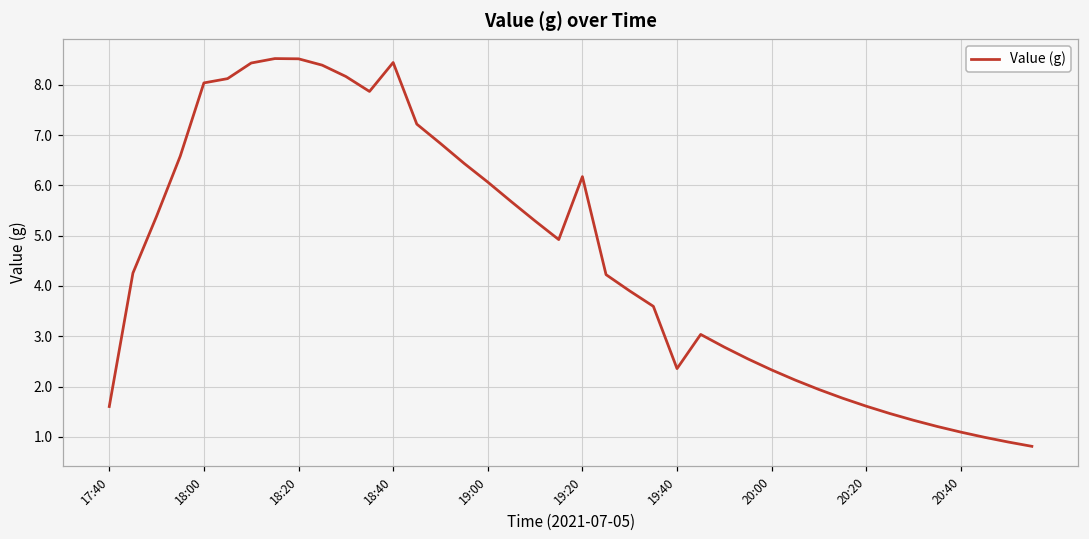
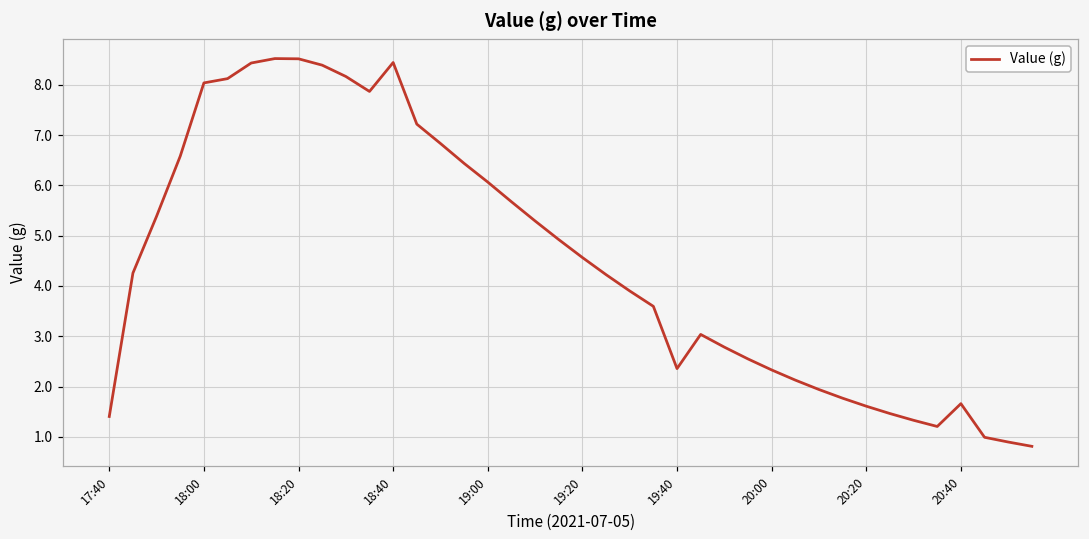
  {
-   "17:40": 1.6,
+   "17:40": 1.4,
    "18:00": 8.0,
    "18:20": 8.5,
    "18:40": 8.4,
    "19:00": 6.1,
-   "19:20": 6.2,
+   "19:20": 4.6,
    "19:40": 2.4,
    "20:00": 2.3,
    "20:20": 1.6,
-   "20:40": 1.1
+   "20:40": 1.7
  }
